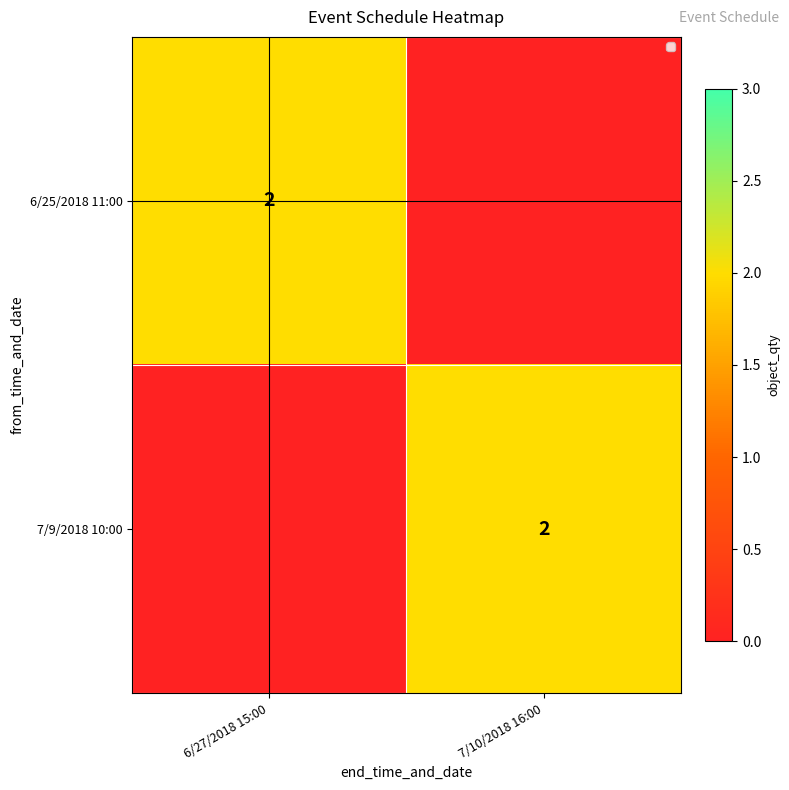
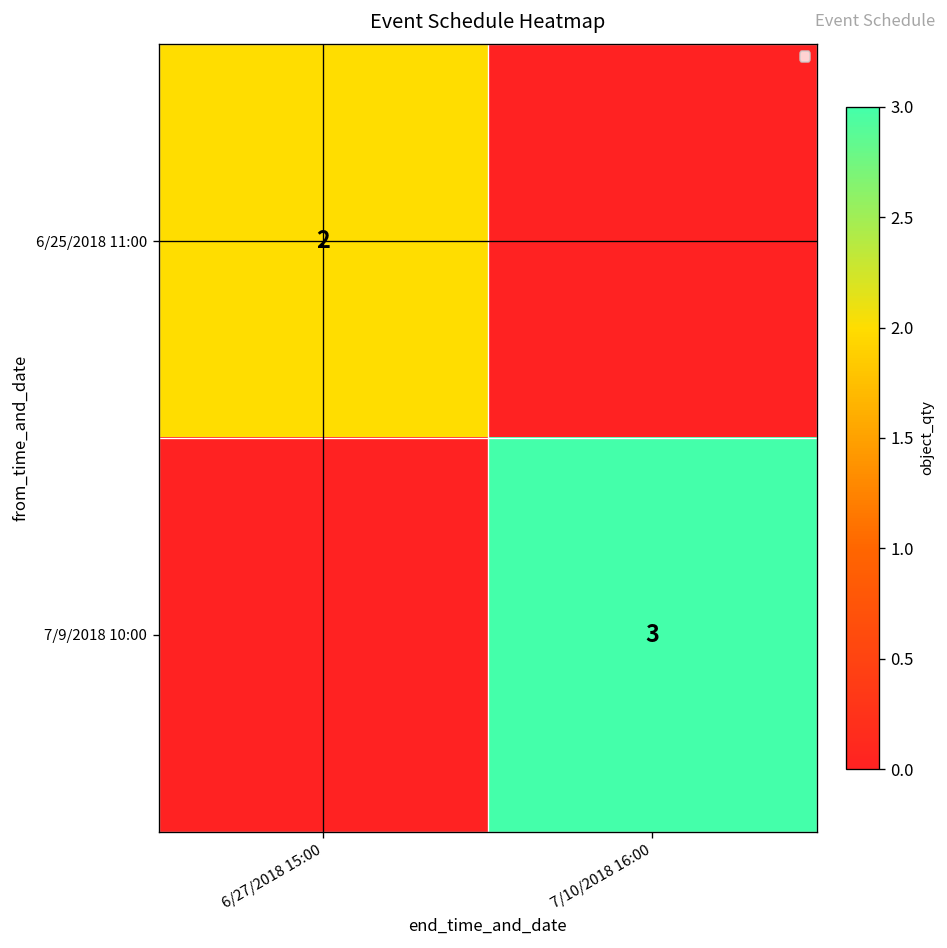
  {
    "6/25/2018 11:00": {
      "6/27/2018 15:00": 2
    },
    "7/9/2018 10:00": {
-     "7/10/2018 16:00": 2
+     "7/10/2018 16:00": 3
    }
  }
